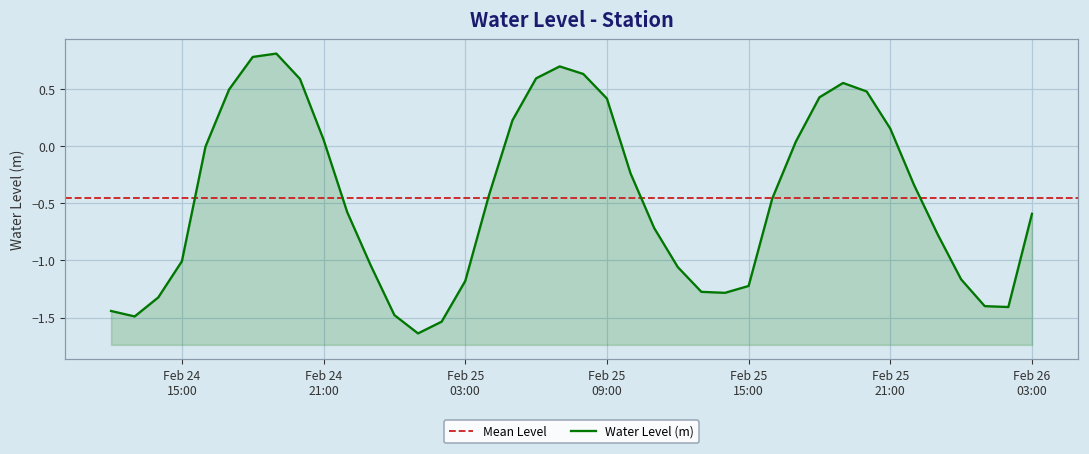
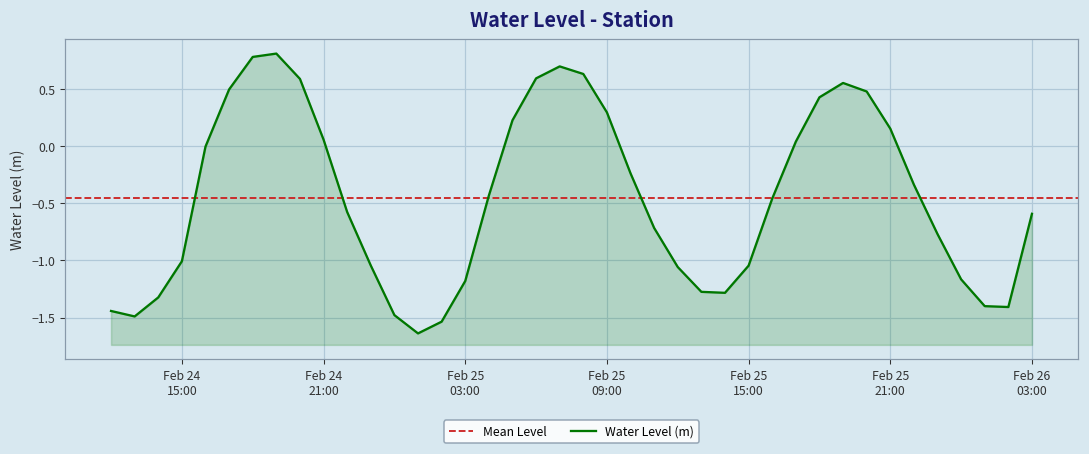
  {
    "Feb 24 15:00": -1.01,
    "Feb 24 21:00": 0.06,
    "Feb 25 03:00": -1.18,
-   "Feb 25 09:00": 0.42,
-   "Feb 25 15:00": -1.22,
+   "Feb 25 09:00": 0.29,
+   "Feb 25 15:00": -1.05,
    "Feb 25 21:00": 0.15,
    "Feb 26 03:00": -0.59
  }
